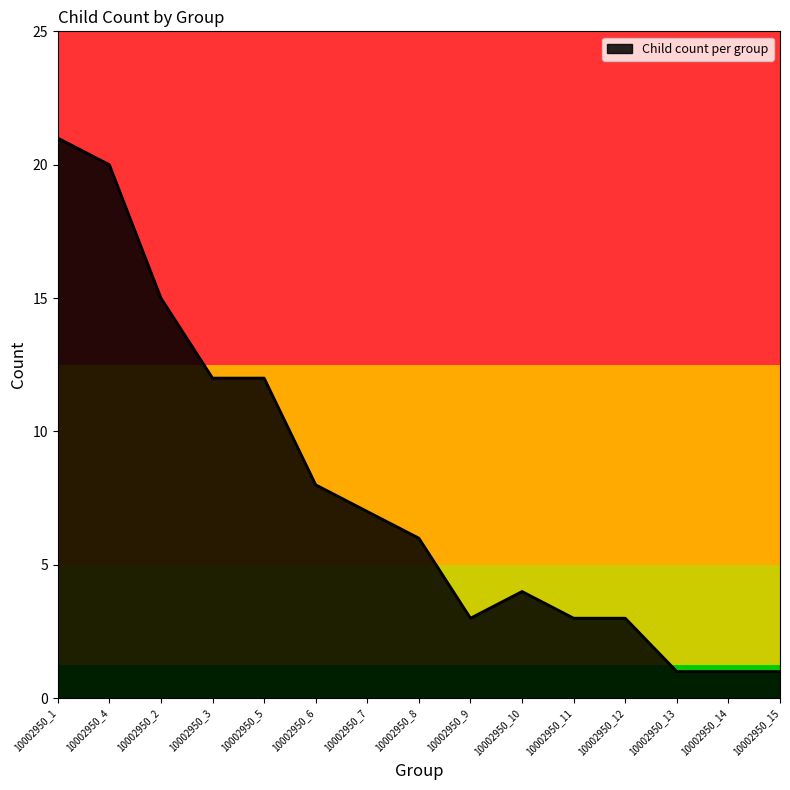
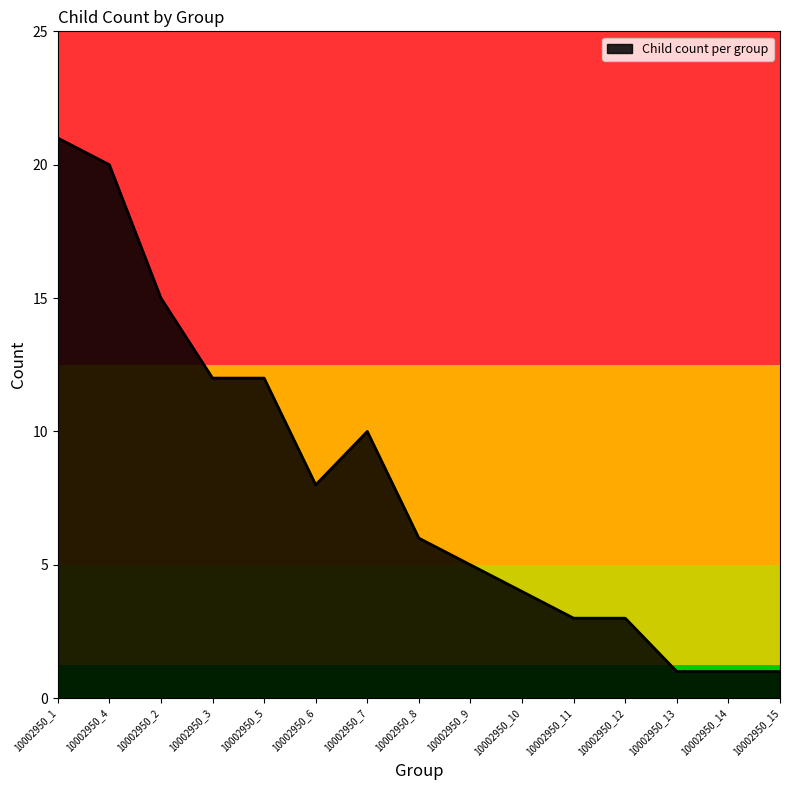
  {
    "10002950_1": 21,
    "10002950_4": 20,
    "10002950_2": 15,
    "10002950_3": 12,
    "10002950_5": 12,
    "10002950_6": 8,
-   "10002950_7": 7,
+   "10002950_7": 10,
    "10002950_8": 6,
-   "10002950_9": 3,
+   "10002950_9": 5,
    "10002950_10": 4,
    "10002950_11": 3,
    "10002950_12": 3,
    "10002950_13": 1,
    "10002950_14": 1,
    "10002950_15": 1
  }
